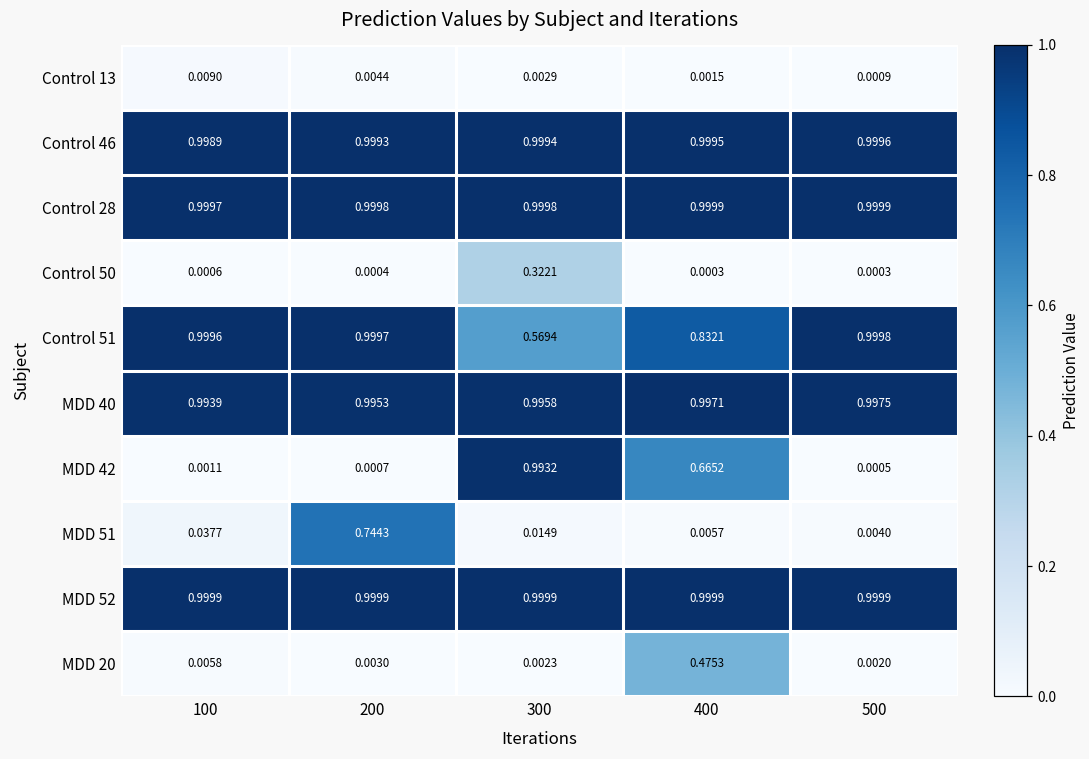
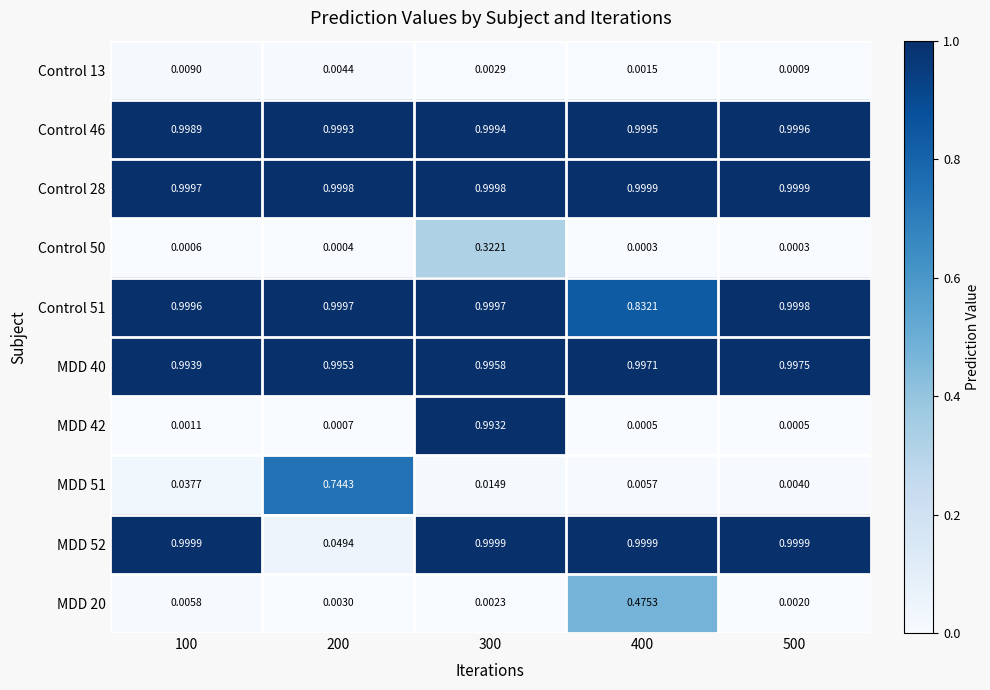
  {
    "Control 13": {
      "100": 0.0090,
      "200": 0.0044,
      "300": 0.0029,
      "400": 0.0015,
      "500": 0.0009
    },
    "Control 46": {
      "100": 0.9989,
      "200": 0.9993,
      "300": 0.9994,
      "400": 0.9995,
      "500": 0.9996
    },
    "Control 28": {
      "100": 0.9997,
      "200": 0.9998,
      "300": 0.9998,
      "400": 0.9999,
      "500": 0.9999
    },
    "Control 50": {
      "100": 0.0006,
      "200": 0.0004,
      "300": 0.3221,
      "400": 0.0003,
      "500": 0.0003
    },
    "Control 51": {
      "100": 0.9996,
      "200": 0.9997,
-     "300": 0.5694,
+     "300": 0.9997,
      "400": 0.8321,
      "500": 0.9998
    },
    "MDD 40": {
      "100": 0.9939,
      "200": 0.9953,
      "300": 0.9958,
      "400": 0.9971,
      "500": 0.9975
    },
    "MDD 42": {
      "100": 0.0011,
      "200": 0.0007,
      "300": 0.9932,
-     "400": 0.6652,
+     "400": 0.0005,
      "500": 0.0005
    },
    "MDD 51": {
      "100": 0.0377,
      "200": 0.7443,
      "300": 0.0149,
      "400": 0.0057,
      "500": 0.0040
    },
    "MDD 52": {
      "100": 0.9999,
-     "200": 0.9999,
+     "200": 0.0494,
      "300": 0.9999,
      "400": 0.9999,
      "500": 0.9999
    },
    "MDD 20": {
      "100": 0.0058,
      "200": 0.0030,
      "300": 0.0023,
      "400": 0.4753,
      "500": 0.0020
    }
  }
